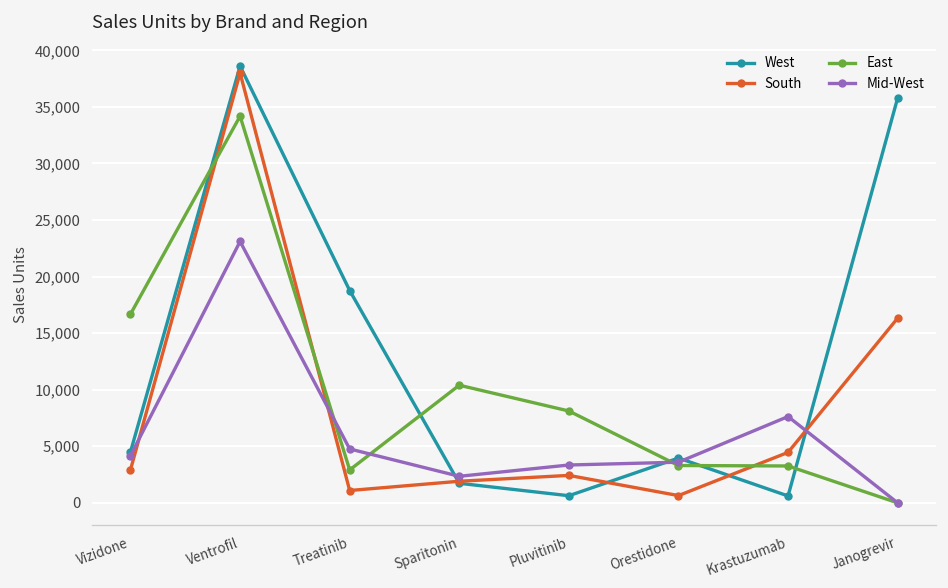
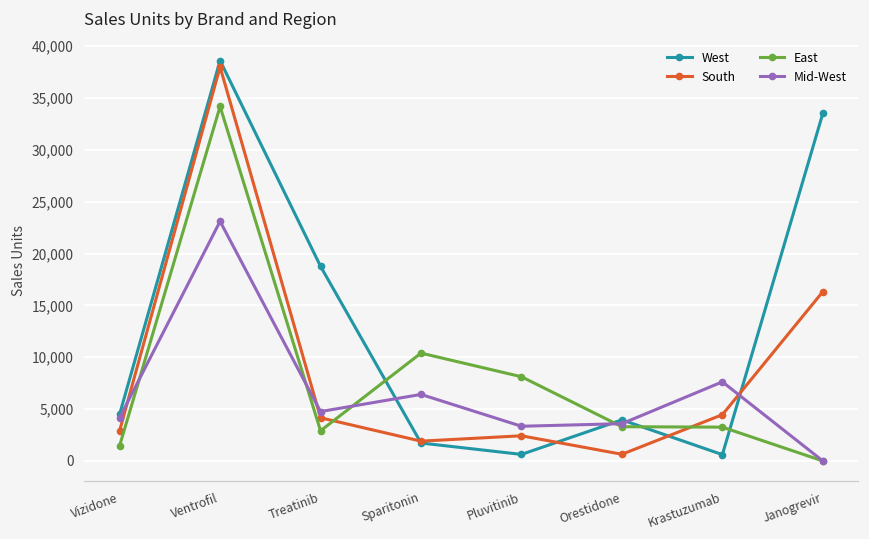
  {
    "West": {
      "Vizidone": "5,000",
      "Ventrofil": "39,000",
      "Treatinib": "19,000",
      "Pluvitinib": "1,000",
      "Orestidone": "4,000",
      "Krastuzumab": "1,000",
-     "Janogrevir": "36,000"
+     "Janogrevir": "34,000"
    },
    "South": {
      "Vizidone": "3,000",
      "Ventrofil": "38,000",
-     "Treatinib": "1,000",
+     "Treatinib": "4,000",
      "Pluvitinib": "2,000",
      "Orestidone": "1,000",
      "Krastuzumab": "4,000",
      "Janogrevir": "16,000"
    },
    "East": {
-     "Vizidone": "17,000",
+     "Vizidone": "1,000",
      "Ventrofil": "34,000",
      "Treatinib": "3,000",
      "Sparitonin": "10,000",
      "Pluvitinib": "8,000",
      "Orestidone": "3,000",
      "Krastuzumab": "3,000"
    },
    "Mid-West": {
      "Vizidone": "4,000",
      "Ventrofil": "23,000",
      "Treatinib": "5,000",
-     "Sparitonin": "2,000",
+     "Sparitonin": "6,000",
      "Pluvitinib": "3,000",
      "Orestidone": "4,000",
      "Krastuzumab": "8,000"
    }
  }
